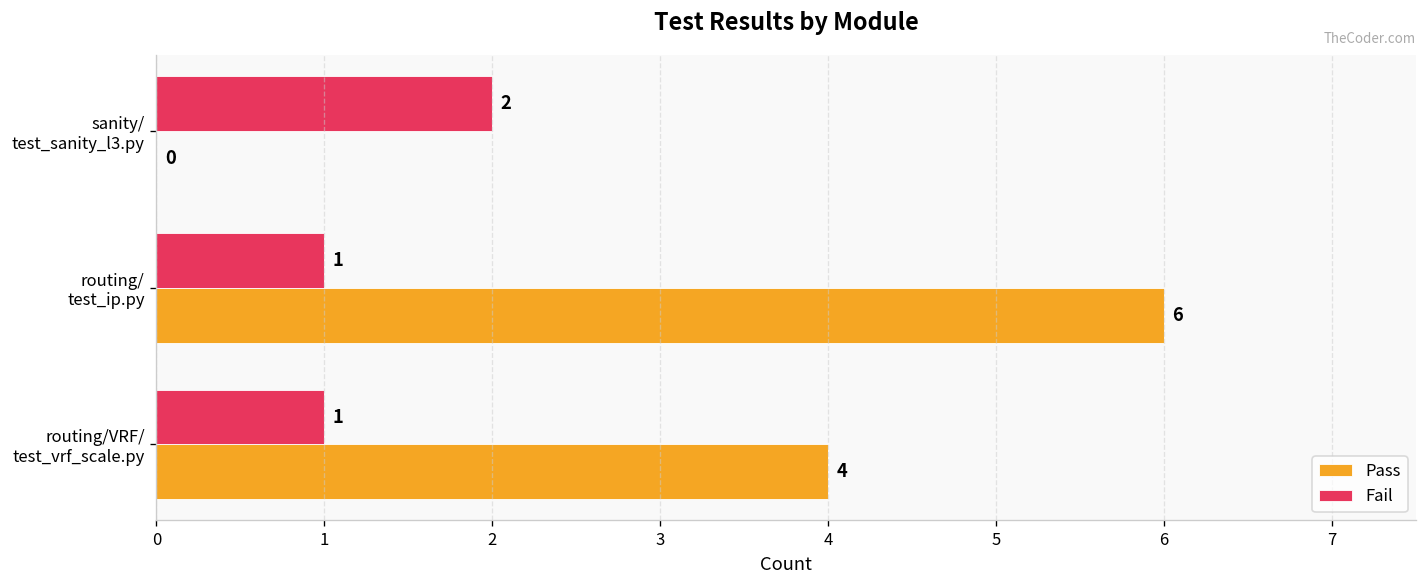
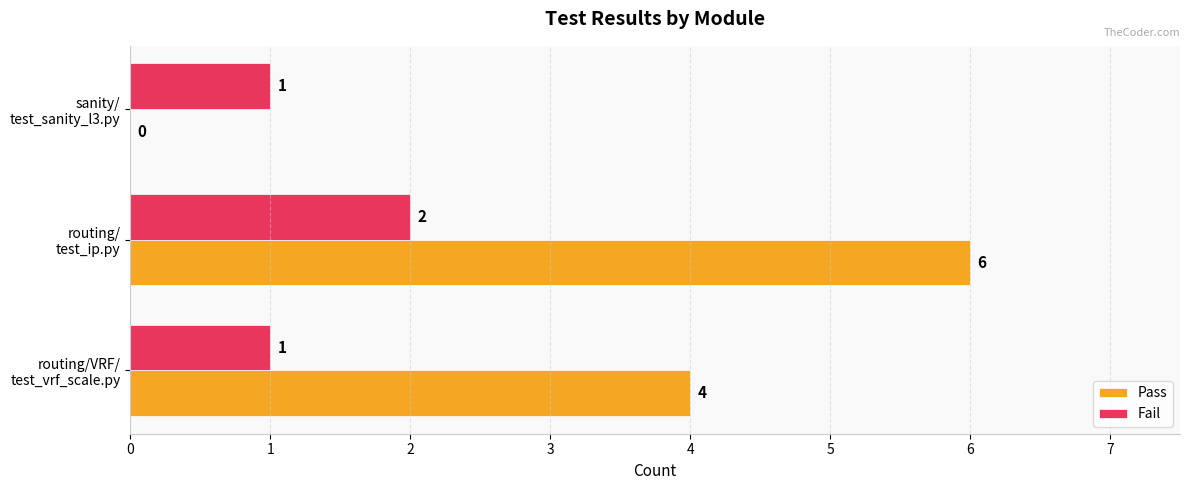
  {
    "Pass": {
      "sanity/ test_sanity_l3.py": 0,
      "routing/ test_ip.py": 6,
      "routing/VRF/ test_vrf_scale.py": 4
    },
    "Fail": {
-     "sanity/ test_sanity_l3.py": 2,
-     "routing/ test_ip.py": 1,
+     "sanity/ test_sanity_l3.py": 1,
+     "routing/ test_ip.py": 2,
      "routing/VRF/ test_vrf_scale.py": 1
    }
  }
